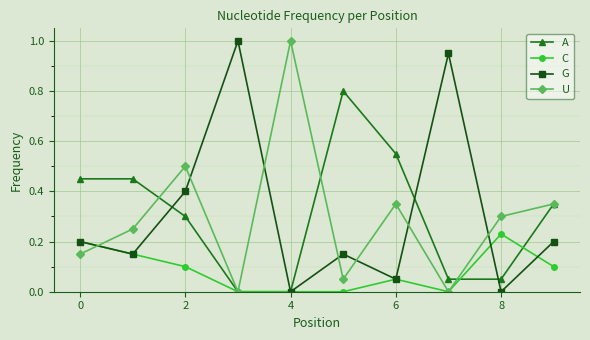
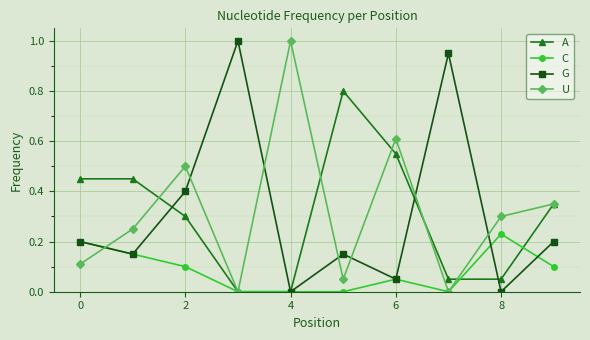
  {
    "C": {
      "2": 0.10,
      "8": 0.23
    },
    "U": {
-     "0": 0.15,
+     "0": 0.11,
      "2": 0.50,
      "4": 1.00,
-     "6": 0.35,
+     "6": 0.61,
      "8": 0.30
    }
  }
